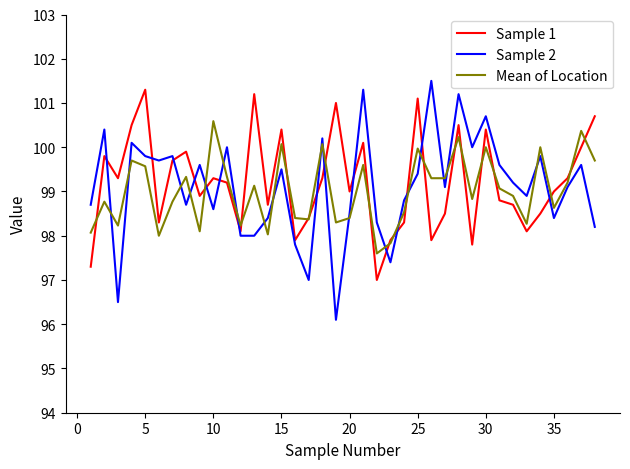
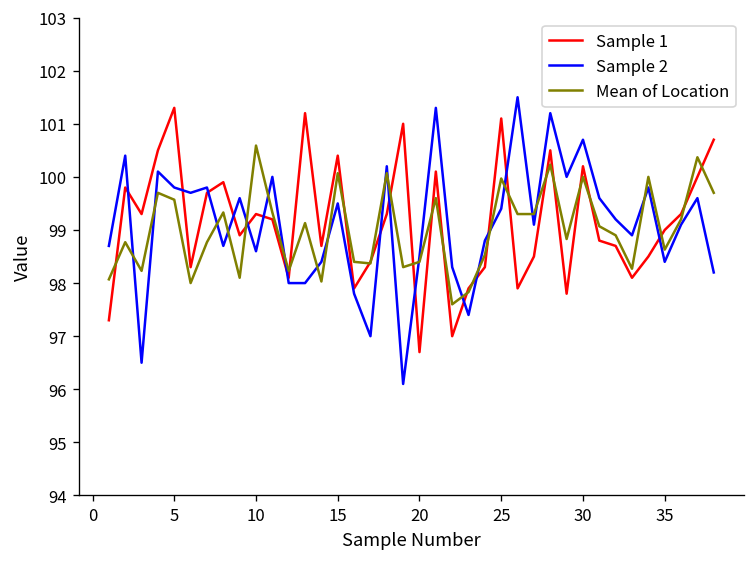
  {
    "Sample 1": {
      "5": 101.3,
      "10": 99.3,
      "15": 100.4,
-     "20": 99.0,
+     "20": 96.7,
      "25": 101.1,
-     "30": 100.4,
+     "30": 100.2,
      "35": 99.0
    },
    "Sample 2": {
      "5": 99.8,
      "10": 98.6,
      "15": 99.5,
      "20": 98.5,
      "25": 99.4,
      "30": 100.7,
      "35": 98.4
    },
    "Mean of Location": {
      "5": 99.6,
      "10": 100.6,
      "15": 100.1,
      "20": 98.4,
      "25": 100.0,
      "30": 100.0,
      "35": 98.6
    }
  }
